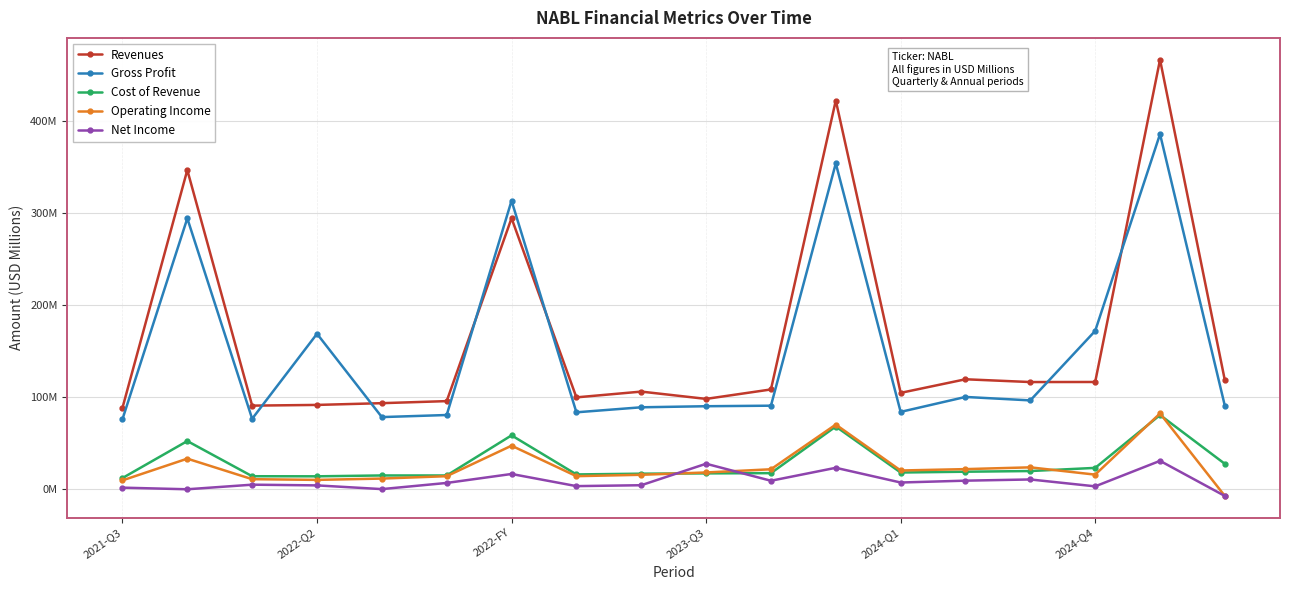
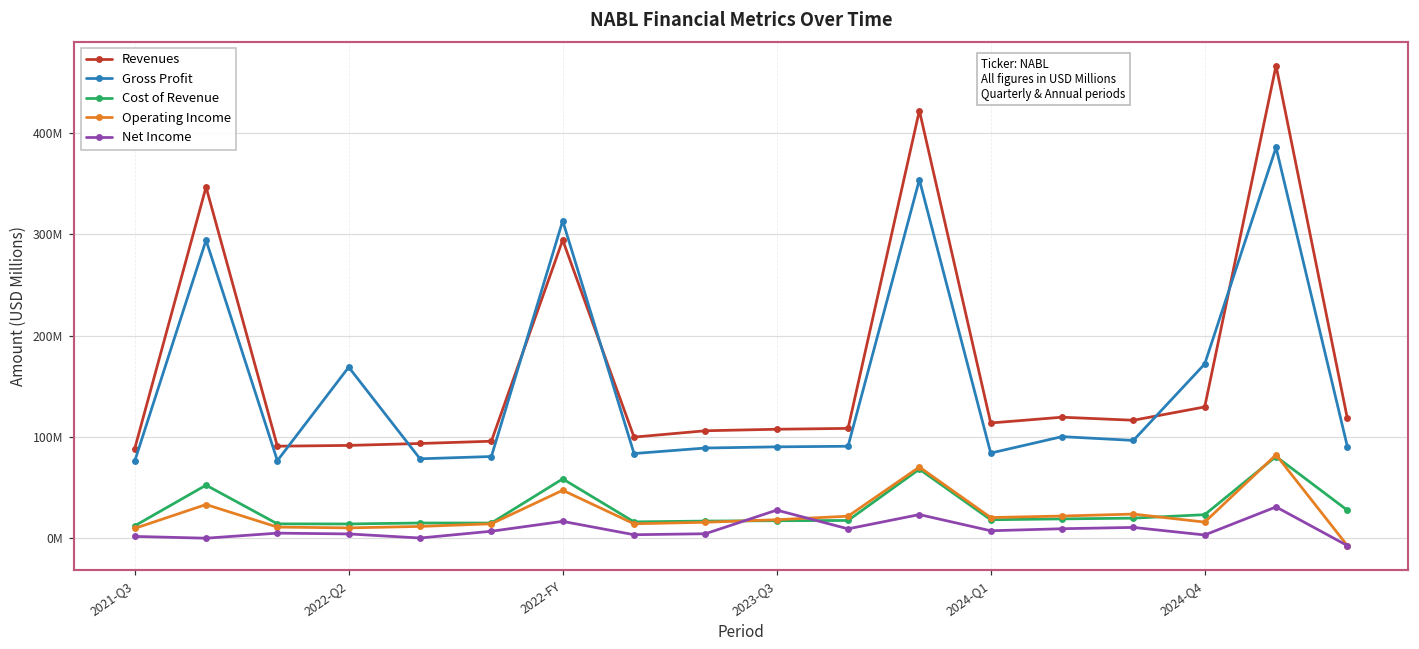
  {
    "Revenues": {
      "2021-Q3": 90000000,
      "2022-Q2": 90000000,
      "2022-FY": 290000000,
-     "2023-Q3": 100000000,
-     "2024-Q1": 100000000,
-     "2024-Q4": 120000000
+     "2023-Q3": 110000000,
+     "2024-Q1": 110000000,
+     "2024-Q4": 130000000
    },
    "Gross Profit": {
      "2021-Q3": 80000000,
      "2022-Q2": 170000000,
      "2022-FY": 310000000,
      "2023-Q3": 90000000,
      "2024-Q1": 80000000,
      "2024-Q4": 170000000
    },
    "Cost of Revenue": {
      "2022-Q2": 10000000,
      "2022-FY": 60000000,
      "2024-Q4": 20000000
    },
    "Operating Income": {
      "2022-Q2": 10000000,
      "2022-FY": 50000000,
      "2024-Q4": 20000000
    },
    "Net Income": {
      "2021-Q3": 0,
      "2022-Q2": 0,
      "2022-FY": 20000000,
      "2023-Q3": 30000000,
      "2024-Q1": 10000000,
      "2024-Q4": 0
    }
  }
